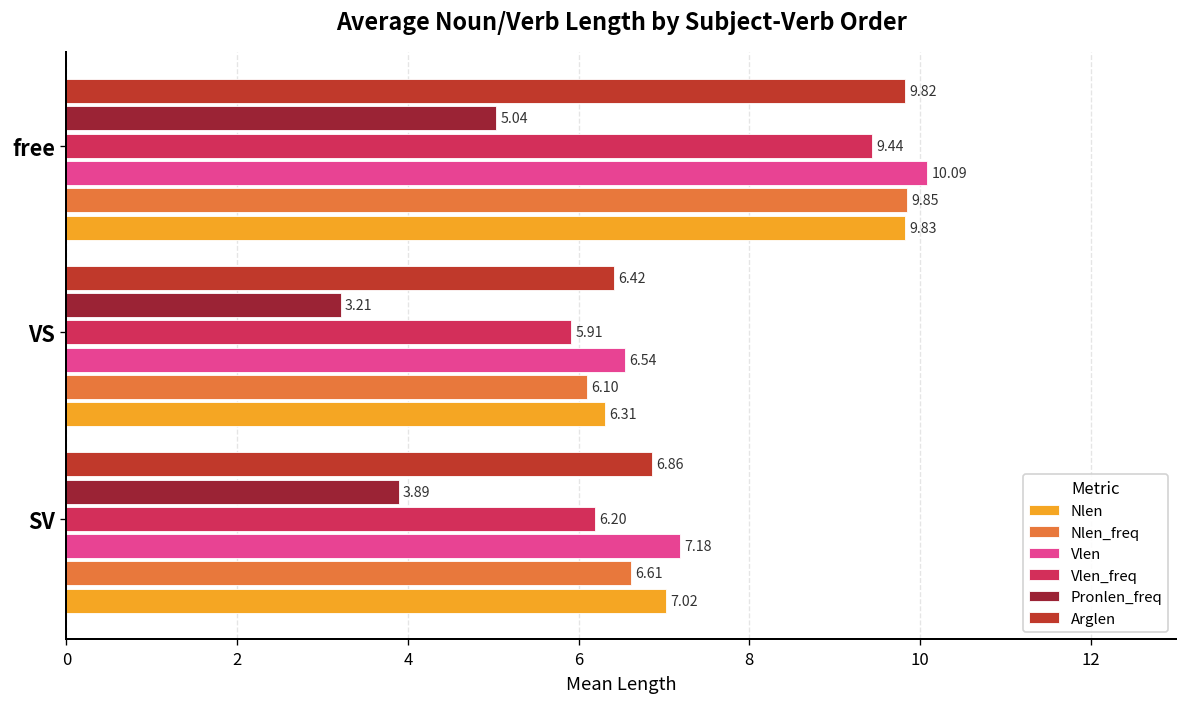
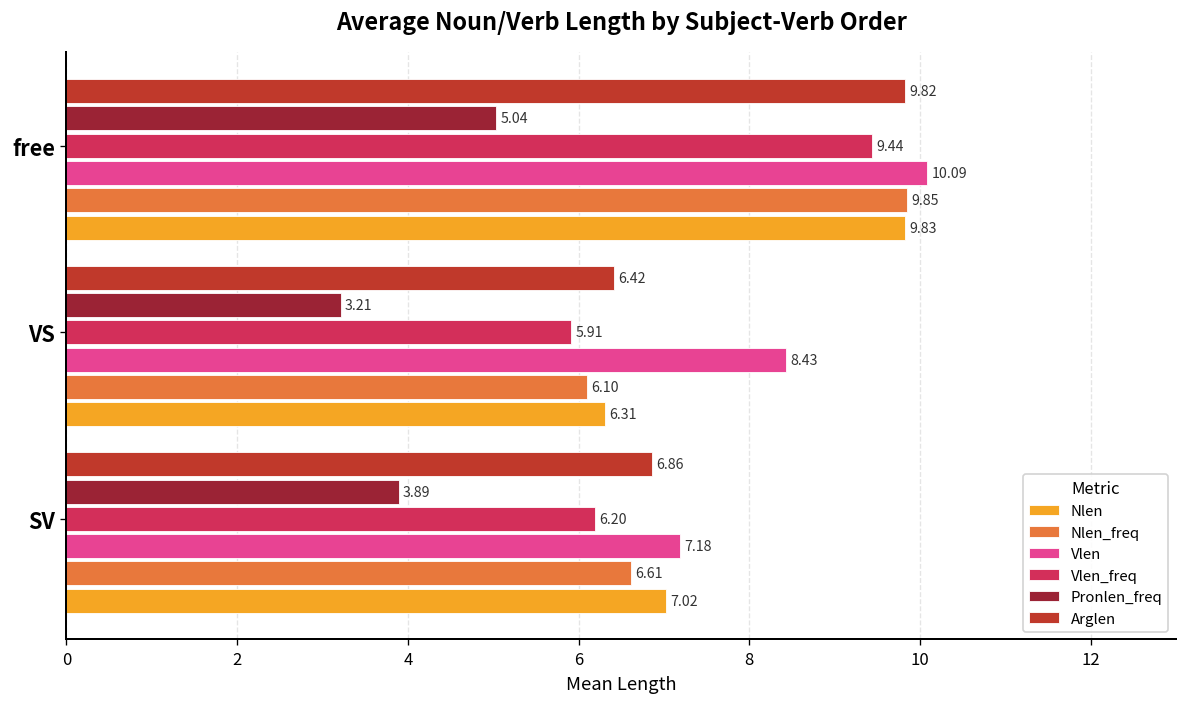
  {
    "Vlen": {
      "free": 10.09,
-     "VS": 6.54,
+     "VS": 8.43,
      "SV": 7.18
    }
  }
